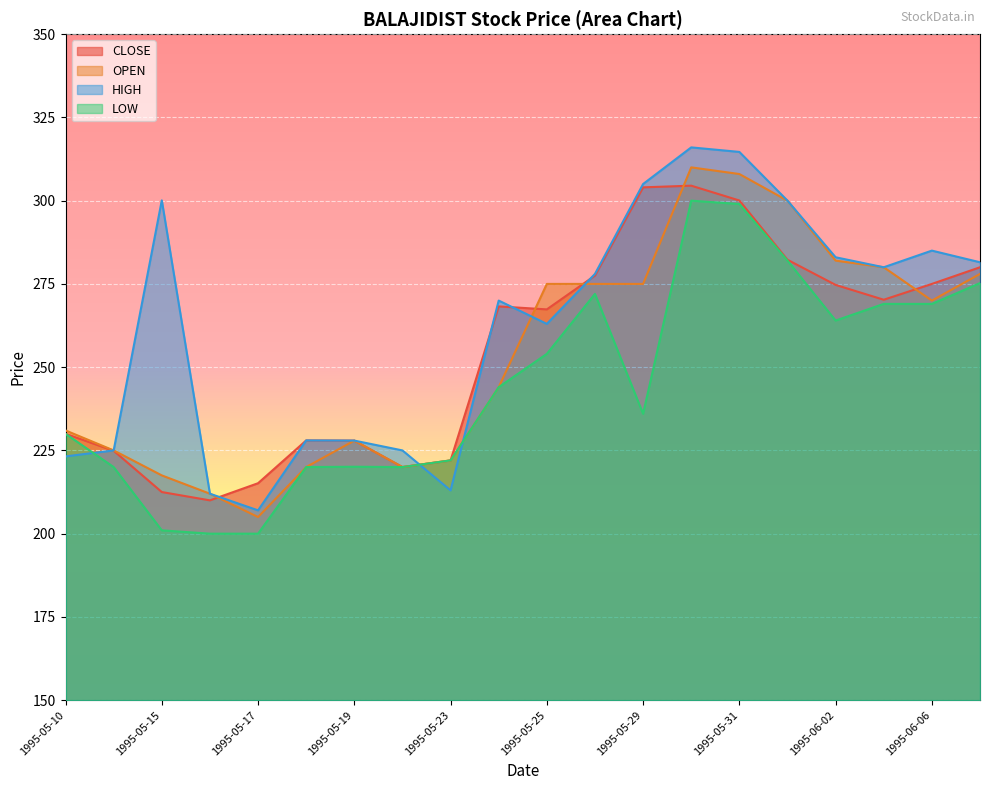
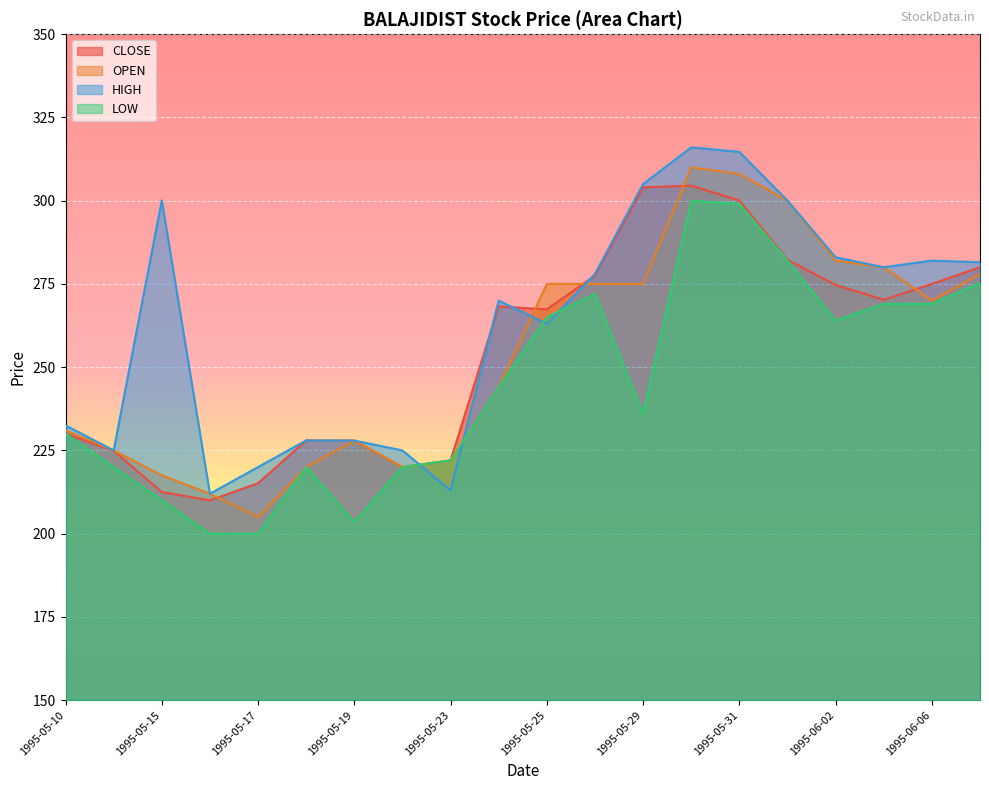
  {
    "HIGH": {
-     "1995-05-10": 223,
+     "1995-05-10": 233,
      "1995-05-15": 300,
-     "1995-05-17": 207,
+     "1995-05-17": 220,
      "1995-05-23": 213,
      "1995-05-25": 263,
      "1995-05-29": 305,
      "1995-05-31": 315,
      "1995-06-02": 283,
-     "1995-06-06": 285
+     "1995-06-06": 282
    },
    "LOW": {
-     "1995-05-15": 201,
+     "1995-05-15": 210,
      "1995-05-17": 200,
-     "1995-05-19": 220,
-     "1995-05-25": 254,
+     "1995-05-19": 204,
+     "1995-05-25": 265,
      "1995-05-29": 236,
      "1995-05-31": 299,
      "1995-06-02": 264,
      "1995-06-06": 269
    }
  }
